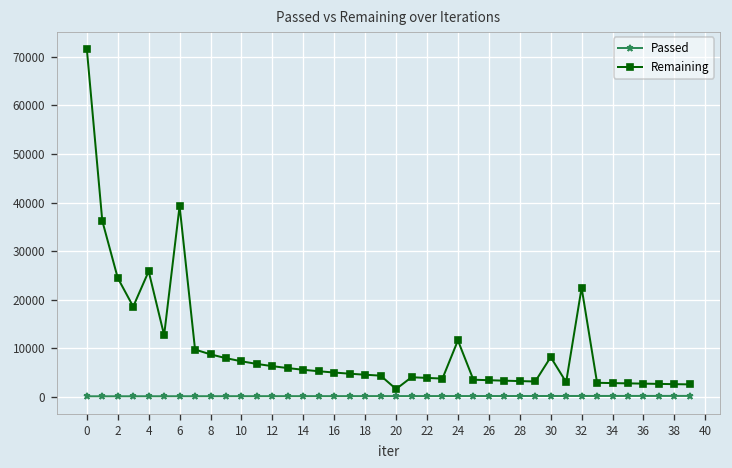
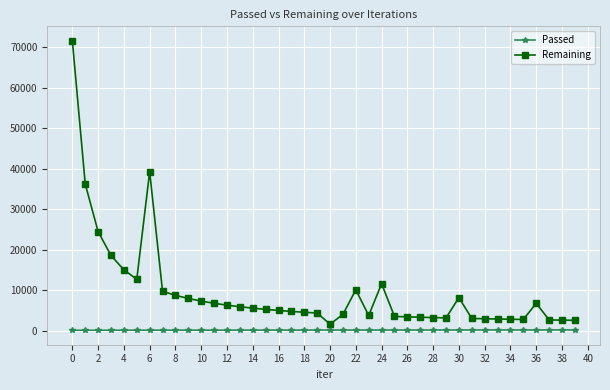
  {
    "Passed": {
      "0": 0,
      "2": 0,
      "4": 0,
      "6": 0,
      "8": 0,
      "10": 0,
      "12": 0,
      "14": 0,
      "16": 0,
      "18": 0,
      "20": 0,
      "22": 0,
      "24": 0,
      "26": 0,
      "28": 0,
      "30": 0,
      "32": 0,
      "34": 0,
      "36": 0,
      "38": 0
    },
    "Remaining": {
      "0": 72000,
      "2": 25000,
-     "4": 26000,
+     "4": 15000,
      "6": 39000,
      "8": 9000,
      "10": 7000,
      "12": 6000,
      "14": 6000,
      "16": 5000,
      "18": 5000,
      "20": 2000,
-     "22": 4000,
+     "22": 10000,
      "24": 12000,
      "26": 3000,
      "28": 3000,
      "30": 8000,
-     "32": 22000,
+     "32": 3000,
      "34": 3000,
-     "36": 3000,
+     "36": 7000,
      "38": 3000
    }
  }
